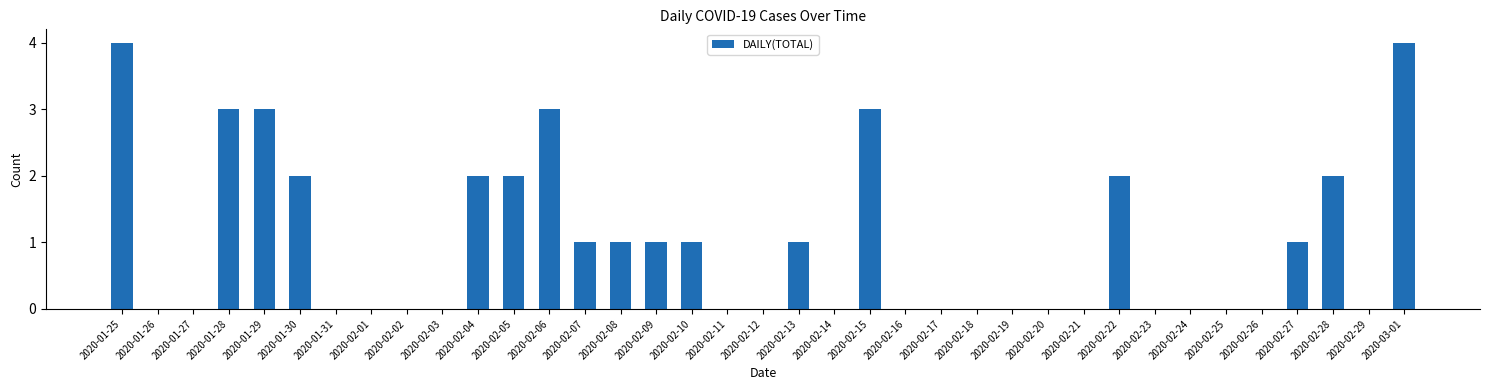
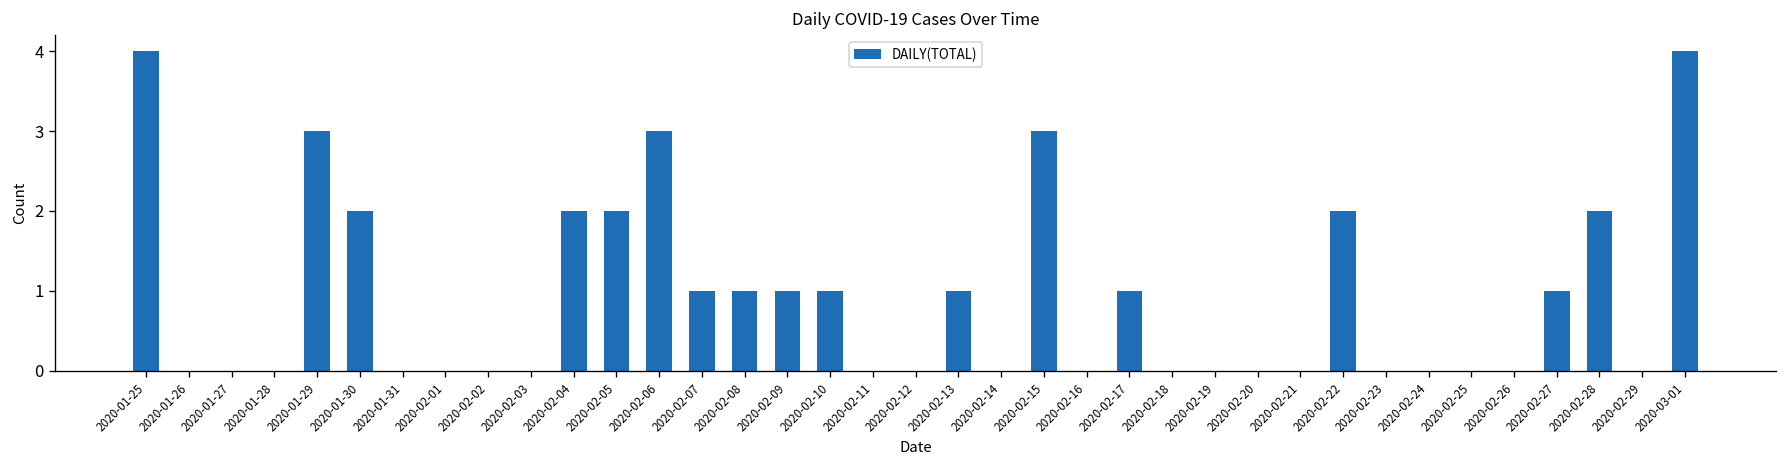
  {
    "2020-01-25": 4,
    "2020-01-26": 0,
    "2020-01-27": 0,
-   "2020-01-28": 3,
+   "2020-01-28": 0,
    "2020-01-29": 3,
    "2020-01-30": 2,
    "2020-01-31": 0,
    "2020-02-01": 0,
    "2020-02-02": 0,
    "2020-02-03": 0,
    "2020-02-04": 2,
    "2020-02-05": 2,
    "2020-02-06": 3,
    "2020-02-07": 1,
    "2020-02-08": 1,
    "2020-02-09": 1,
    "2020-02-10": 1,
    "2020-02-11": 0,
    "2020-02-12": 0,
    "2020-02-13": 1,
    "2020-02-14": 0,
    "2020-02-15": 3,
    "2020-02-16": 0,
-   "2020-02-17": 0,
+   "2020-02-17": 1,
    "2020-02-18": 0,
    "2020-02-19": 0,
    "2020-02-20": 0,
    "2020-02-21": 0,
    "2020-02-22": 2,
    "2020-02-23": 0,
    "2020-02-24": 0,
    "2020-02-25": 0,
    "2020-02-26": 0,
    "2020-02-27": 1,
    "2020-02-28": 2,
    "2020-02-29": 0,
    "2020-03-01": 4
  }
